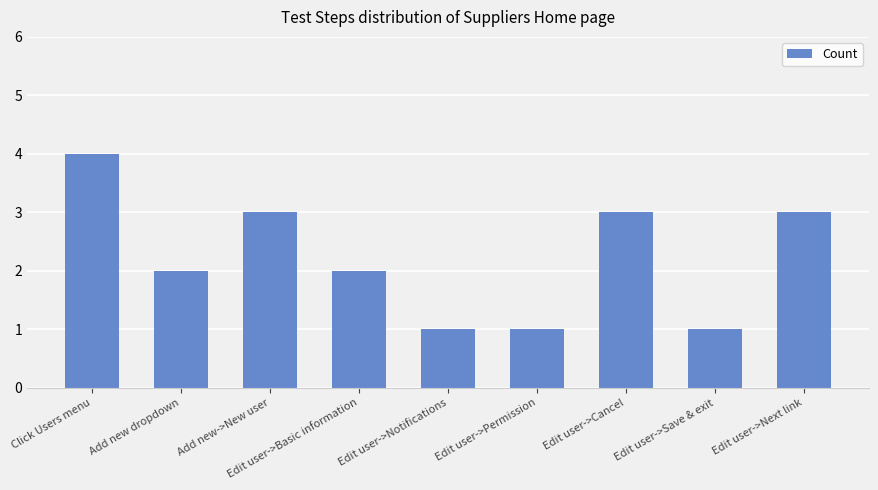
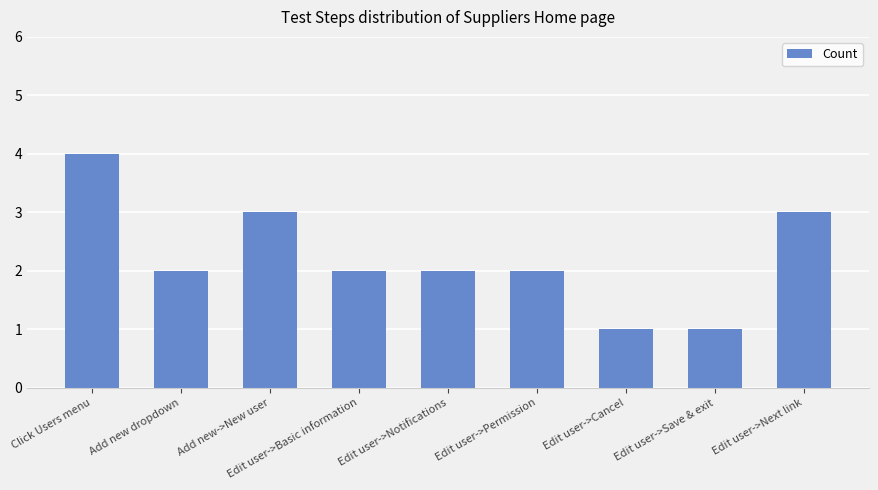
  {
    "Click Users menu": 4,
    "Add new dropdown": 2,
    "Add new->New user": 3,
    "Edit user->Basic information": 2,
-   "Edit user->Notifications": 1,
-   "Edit user->Permission": 1,
-   "Edit user->Cancel": 3,
+   "Edit user->Notifications": 2,
+   "Edit user->Permission": 2,
+   "Edit user->Cancel": 1,
    "Edit user->Save & exit": 1,
    "Edit user->Next link": 3
  }
